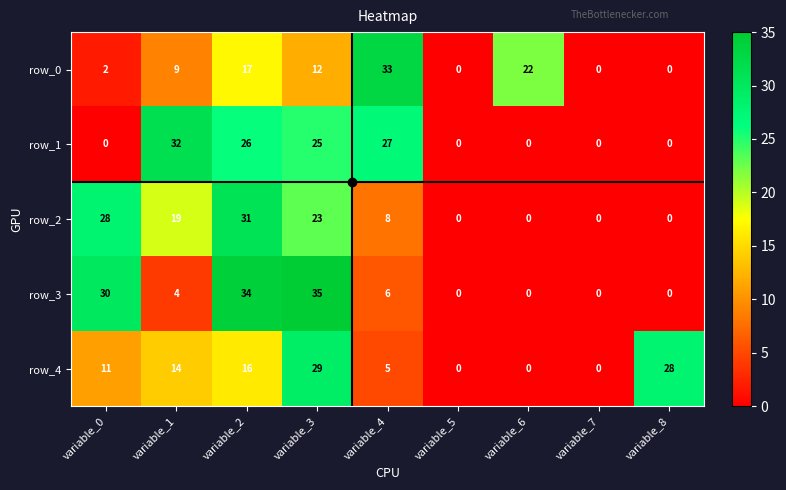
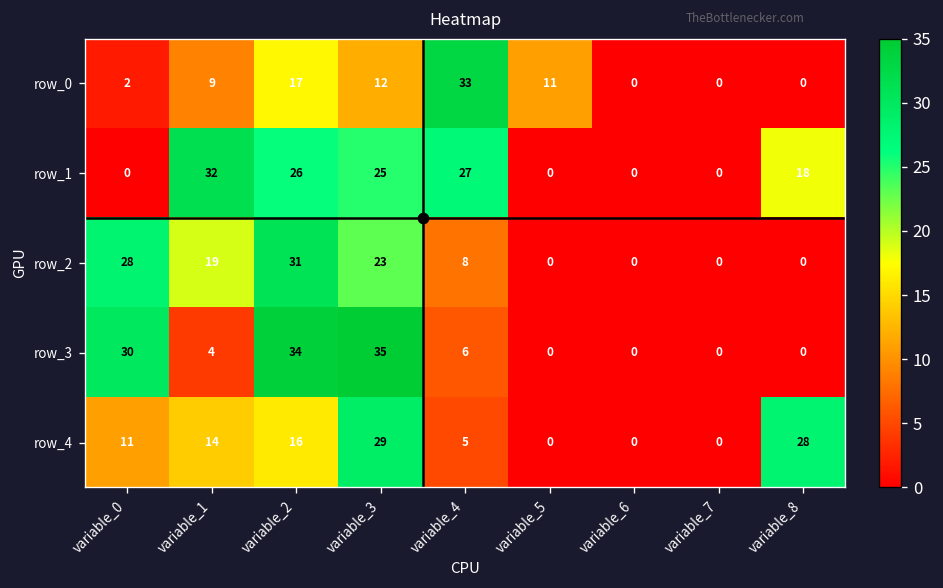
  {
    "row_0": {
      "variable_0": 2,
      "variable_1": 9,
      "variable_2": 17,
      "variable_3": 12,
      "variable_4": 33,
-     "variable_5": 0,
-     "variable_6": 22,
+     "variable_5": 11,
+     "variable_6": 0,
      "variable_7": 0,
      "variable_8": 0
    },
    "row_1": {
      "variable_0": 0,
      "variable_1": 32,
      "variable_2": 26,
      "variable_3": 25,
      "variable_4": 27,
      "variable_5": 0,
      "variable_6": 0,
      "variable_7": 0,
-     "variable_8": 0
+     "variable_8": 18
    },
    "row_2": {
      "variable_0": 28,
      "variable_1": 19,
      "variable_2": 31,
      "variable_3": 23,
      "variable_4": 8,
      "variable_5": 0,
      "variable_6": 0,
      "variable_7": 0,
      "variable_8": 0
    },
    "row_3": {
      "variable_0": 30,
      "variable_1": 4,
      "variable_2": 34,
      "variable_3": 35,
      "variable_4": 6,
      "variable_5": 0,
      "variable_6": 0,
      "variable_7": 0,
      "variable_8": 0
    },
    "row_4": {
      "variable_0": 11,
      "variable_1": 14,
      "variable_2": 16,
      "variable_3": 29,
      "variable_4": 5,
      "variable_5": 0,
      "variable_6": 0,
      "variable_7": 0,
      "variable_8": 28
    }
  }
